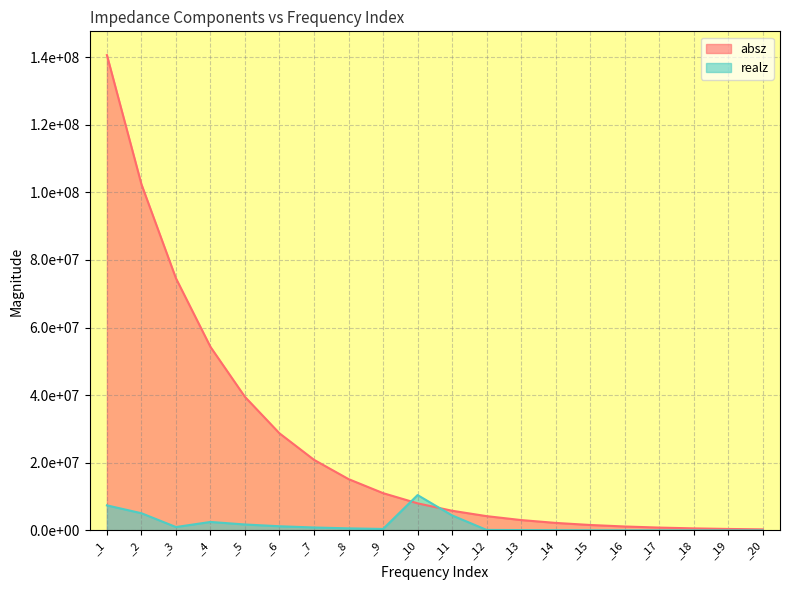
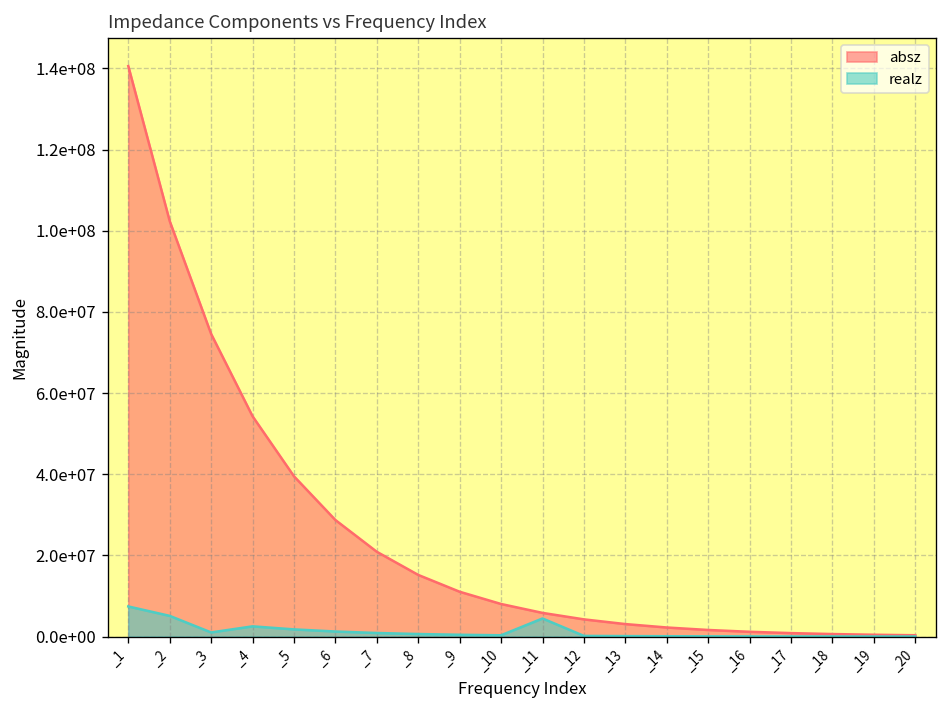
  {
    "absz": {
      "_1": 141000000,
      "_2": 102000000,
      "_3": 75000000,
      "_4": 54000000,
      "_5": 40000000,
      "_6": 29000000,
      "_7": 21000000,
      "_8": 15000000,
      "_9": 11000000,
      "_10": 8000000,
      "_11": 6000000,
      "_12": 4000000,
      "_13": 3000000,
      "_14": 2000000,
      "_15": 2000000,
      "_16": 1000000,
      "_17": 1000000
    },
    "realz": {
      "_1": 7000000,
      "_2": 5000000,
      "_3": 1000000,
      "_4": 3000000,
      "_5": 2000000,
      "_6": 1000000,
      "_7": 1000000,
      "_8": 1000000,
      "_9": 0,
-     "_10": 10000000,
+     "_10": 0,
      "_11": 4000000,
      "_12": 0,
      "_13": 0,
      "_14": 0,
      "_15": 0,
      "_16": 0,
      "_17": 0
    }
  }
